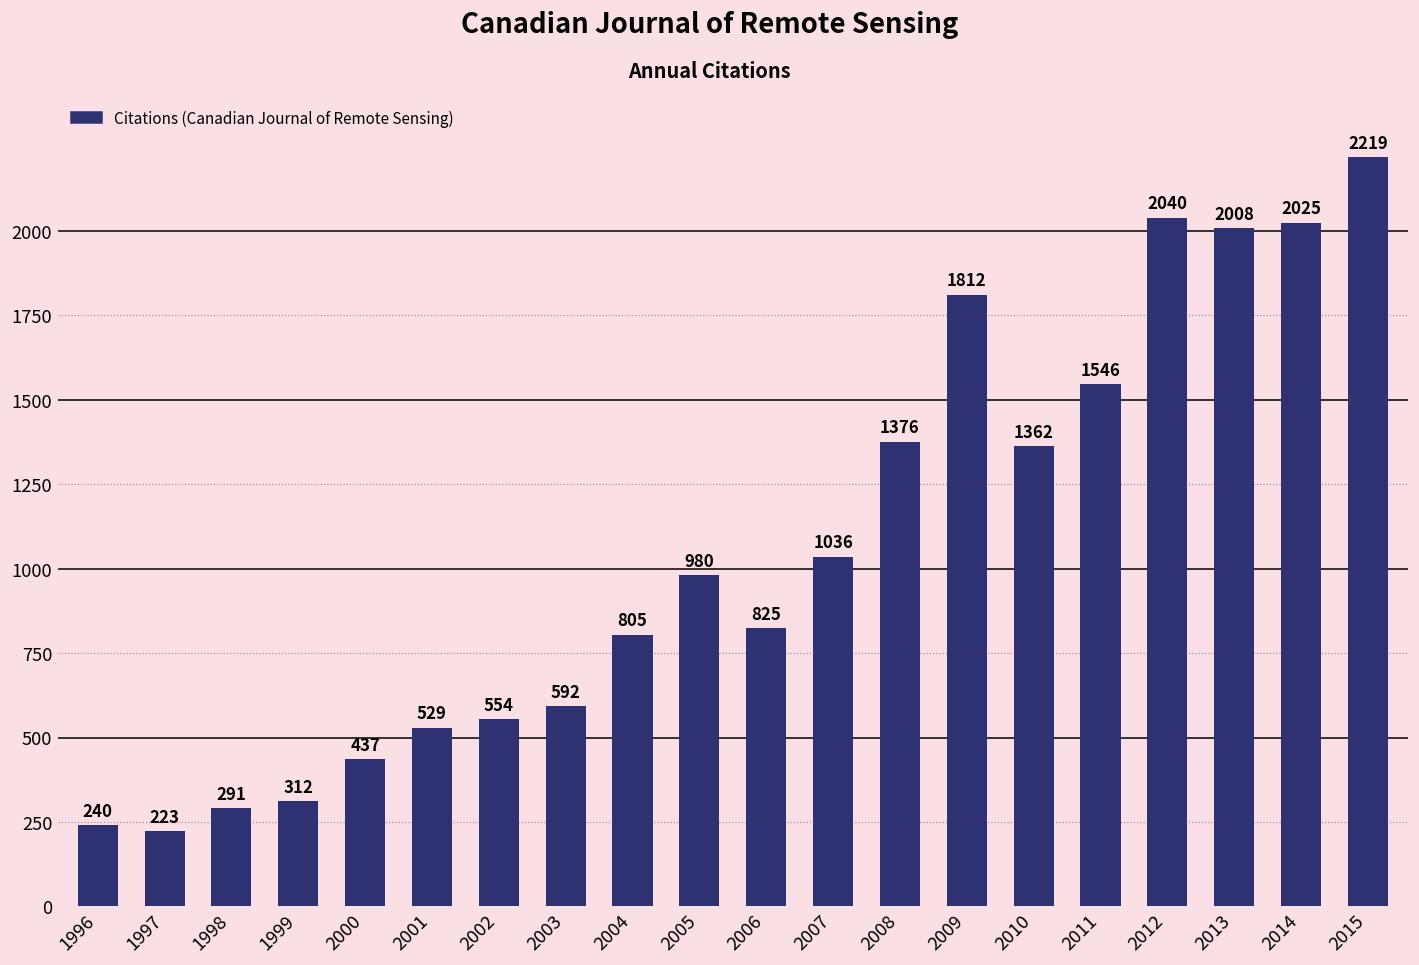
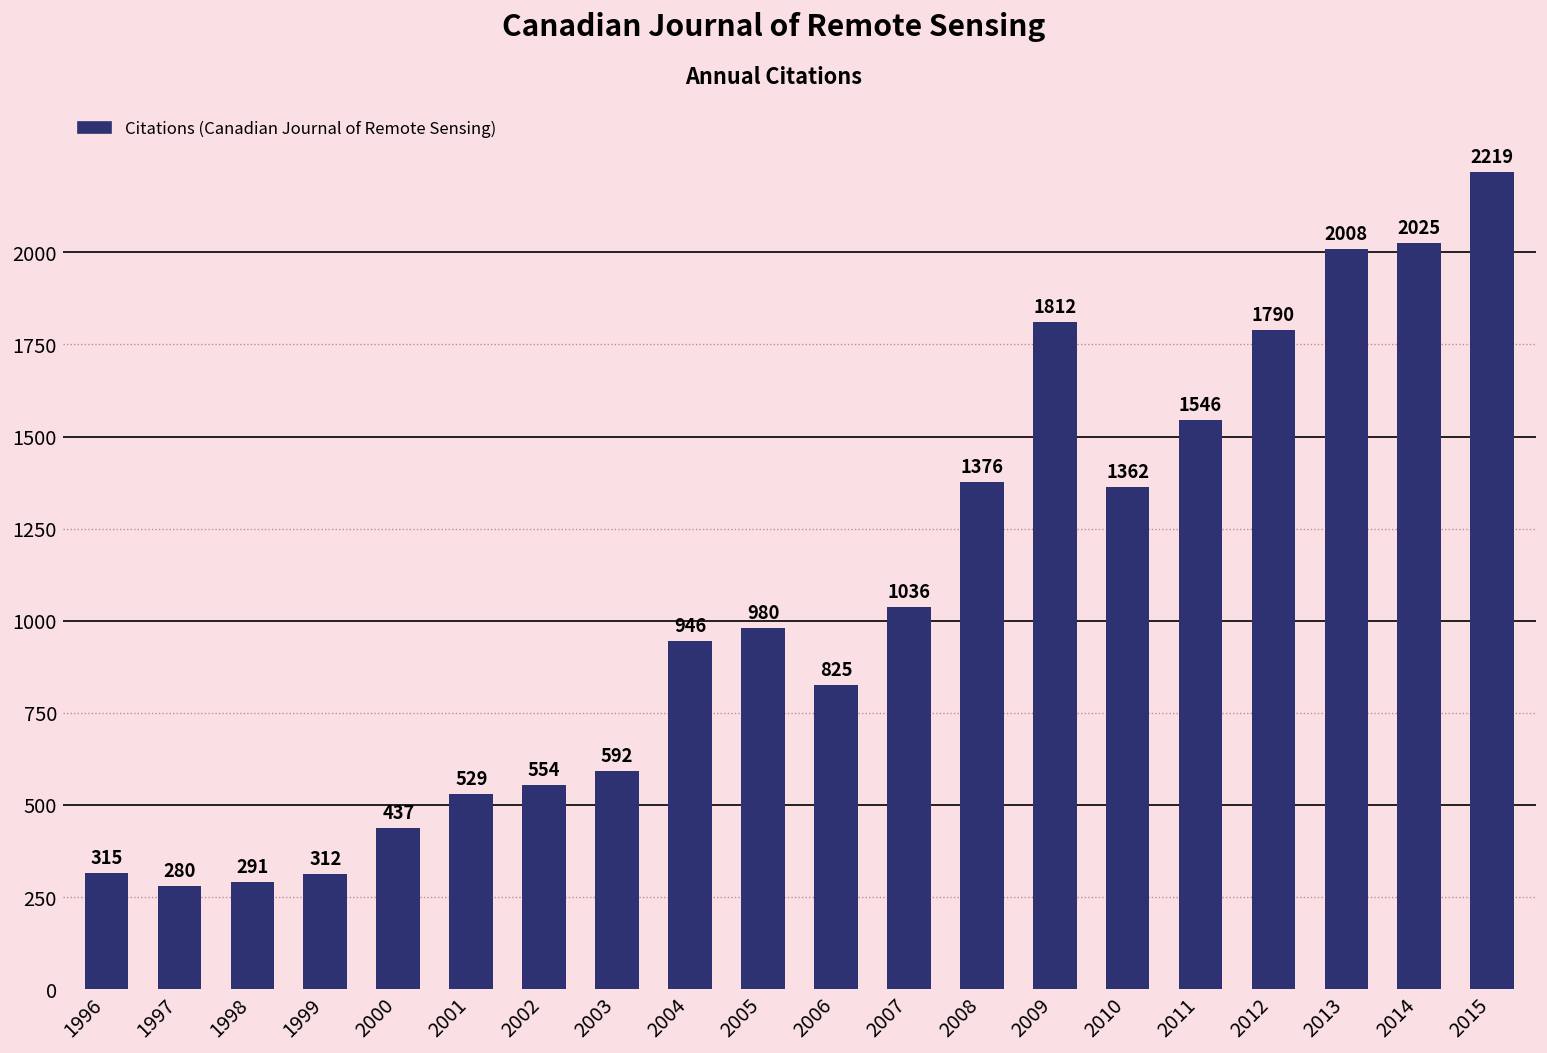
  {
-   "1996": 240,
-   "1997": 223,
+   "1996": 315,
+   "1997": 280,
    "1998": 291,
    "1999": 312,
    "2000": 437,
    "2001": 529,
    "2002": 554,
    "2003": 592,
-   "2004": 805,
+   "2004": 946,
    "2005": 980,
    "2006": 825,
    "2007": 1036,
    "2008": 1376,
    "2009": 1812,
    "2010": 1362,
    "2011": 1546,
-   "2012": 2040,
+   "2012": 1790,
    "2013": 2008,
    "2014": 2025,
    "2015": 2219
  }
